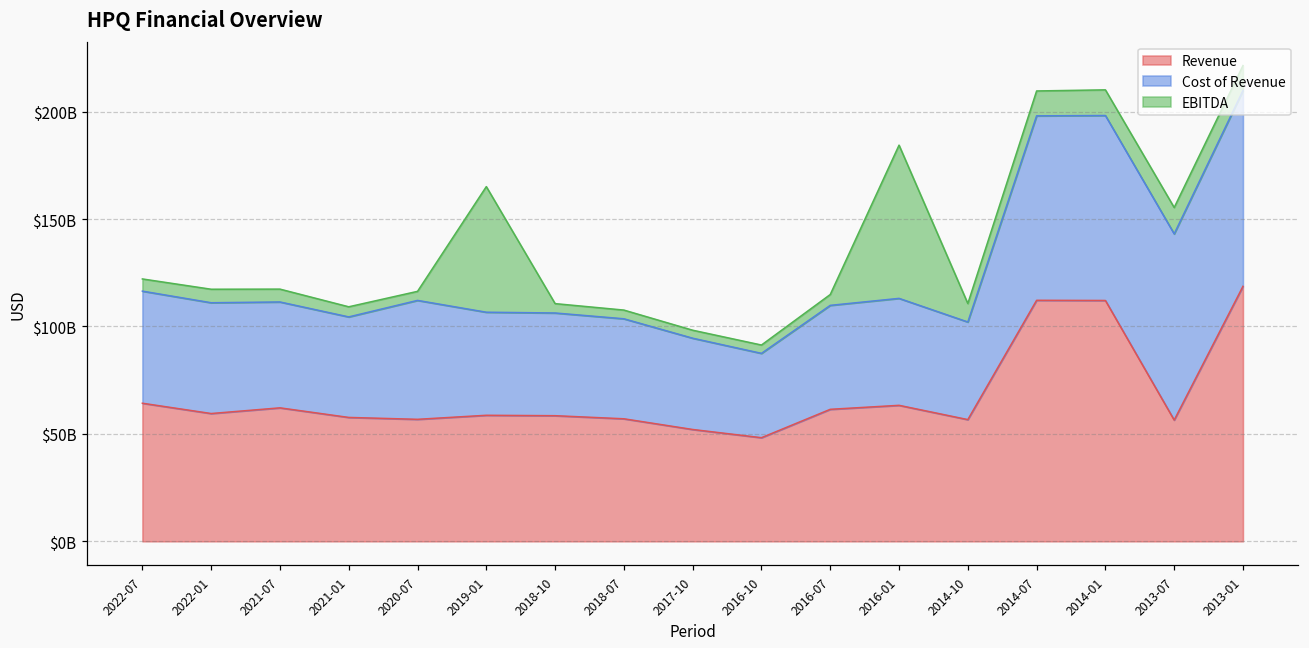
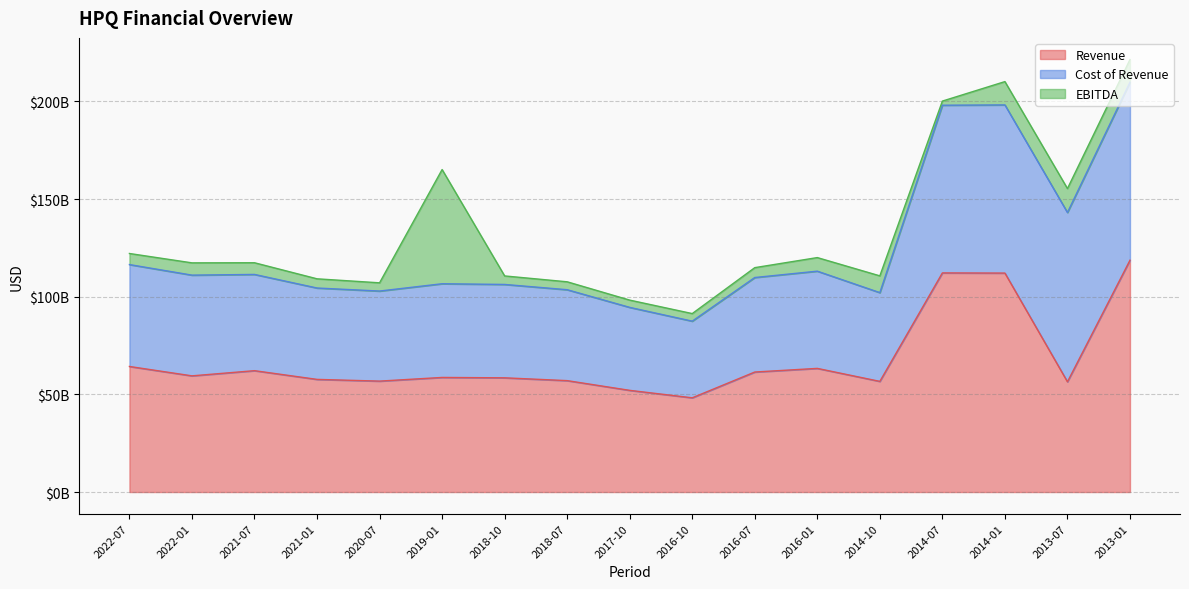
  {
    "Revenue": {
      "2022-07": "$64000000000",
      "2022-01": "$59000000000",
      "2021-07": "$62000000000",
      "2021-01": "$58000000000",
      "2020-07": "$57000000000",
      "2019-01": "$59000000000",
      "2018-10": "$58000000000",
      "2018-07": "$57000000000",
      "2017-10": "$52000000000",
      "2016-10": "$48000000000",
      "2016-07": "$61000000000",
      "2016-01": "$63000000000",
      "2014-10": "$57000000000",
      "2014-07": "$112000000000",
      "2014-01": "$112000000000",
      "2013-07": "$56000000000",
      "2013-01": "$119000000000"
    },
    "Cost of Revenue": {
      "2022-07": "$52000000000",
      "2022-01": "$52000000000",
      "2021-07": "$49000000000",
      "2021-01": "$47000000000",
-     "2020-07": "$55000000000",
+     "2020-07": "$46000000000",
      "2019-01": "$48000000000",
      "2018-10": "$48000000000",
      "2018-07": "$47000000000",
      "2017-10": "$42000000000",
      "2016-10": "$39000000000",
      "2016-07": "$48000000000",
      "2016-01": "$50000000000",
      "2014-10": "$45000000000",
      "2014-07": "$86000000000",
      "2014-01": "$86000000000",
      "2013-07": "$87000000000"
    },
    "EBITDA": {
      "2022-07": "$6000000000",
      "2022-01": "$6000000000",
      "2021-07": "$6000000000",
      "2021-01": "$5000000000",
      "2020-07": "$4000000000",
      "2019-01": "$58000000000",
      "2018-10": "$4000000000",
      "2018-07": "$4000000000",
      "2017-10": "$4000000000",
      "2016-10": "$4000000000",
      "2016-07": "$5000000000",
-     "2016-01": "$71000000000",
+     "2016-01": "$7000000000",
      "2014-10": "$9000000000",
-     "2014-07": "$12000000000",
+     "2014-07": "$2000000000",
      "2014-01": "$12000000000",
      "2013-07": "$12000000000"
    }
  }
